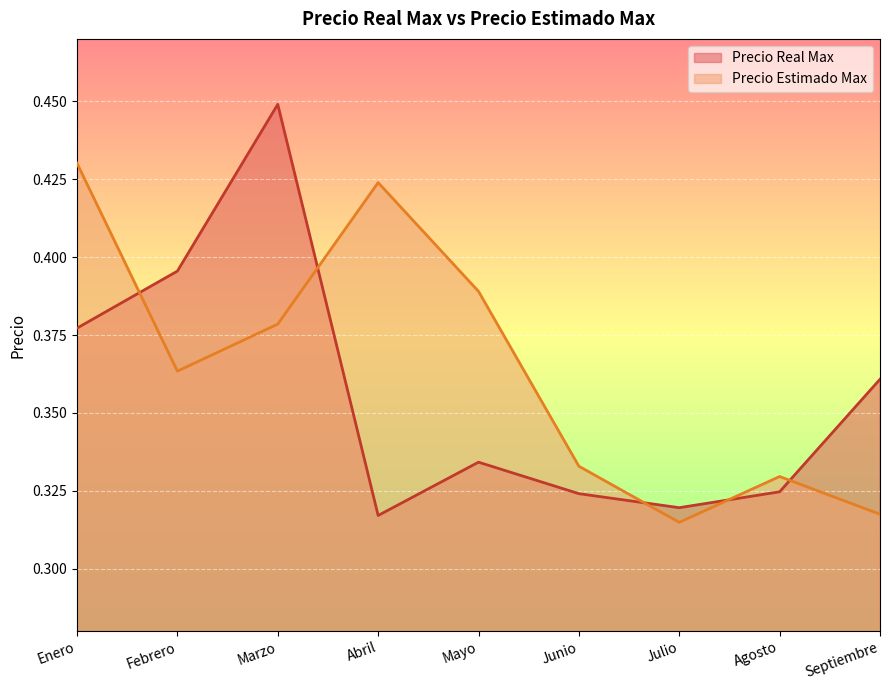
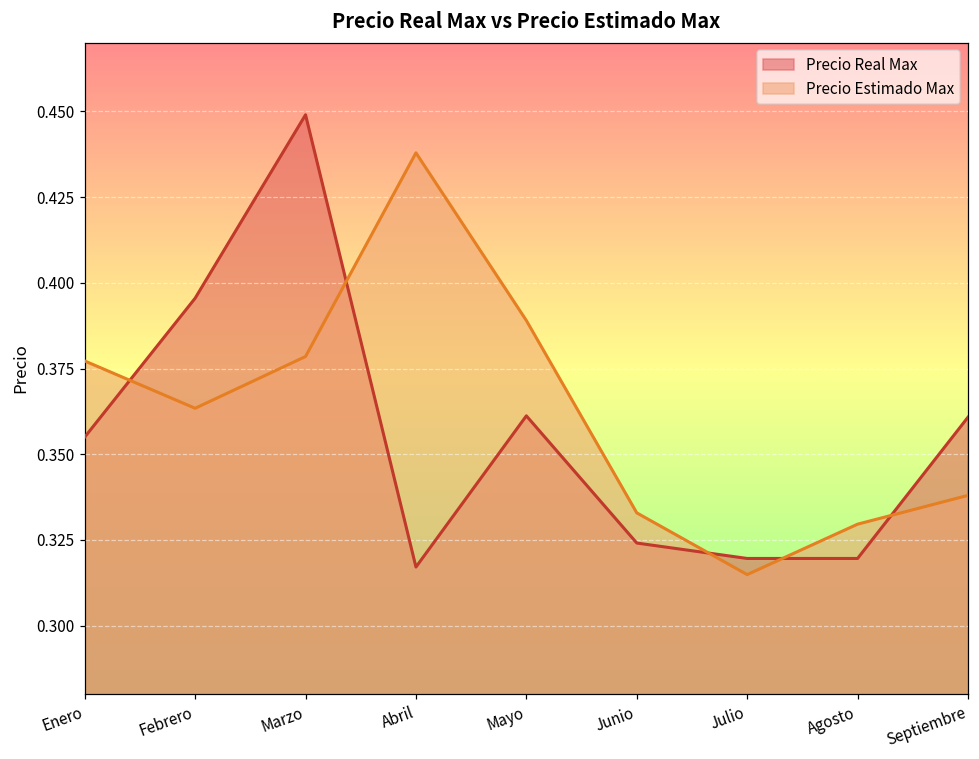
  {
    "Precio Real Max": {
-     "Enero": 0.377,
+     "Enero": 0.355,
      "Febrero": 0.396,
      "Marzo": 0.449,
      "Abril": 0.317,
-     "Mayo": 0.334,
+     "Mayo": 0.361,
      "Junio": 0.324,
      "Julio": 0.320,
-     "Agosto": 0.325,
+     "Agosto": 0.320,
      "Septiembre": 0.361
    },
    "Precio Estimado Max": {
-     "Enero": 0.430,
+     "Enero": 0.377,
      "Febrero": 0.363,
      "Marzo": 0.379,
-     "Abril": 0.424,
+     "Abril": 0.438,
      "Mayo": 0.389,
      "Junio": 0.333,
      "Julio": 0.315,
      "Agosto": 0.330,
-     "Septiembre": 0.318
+     "Septiembre": 0.338
    }
  }
